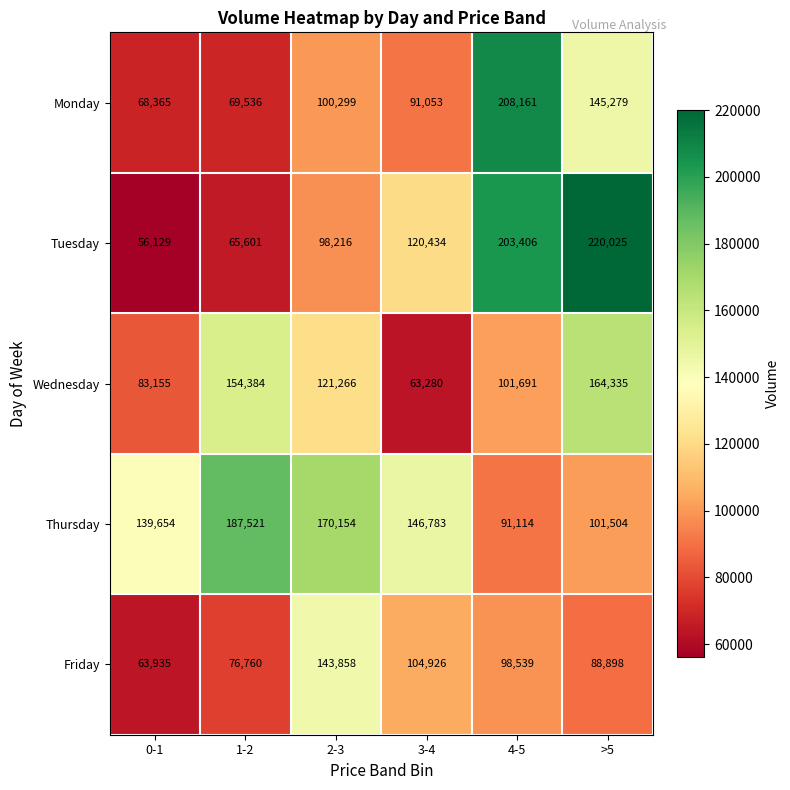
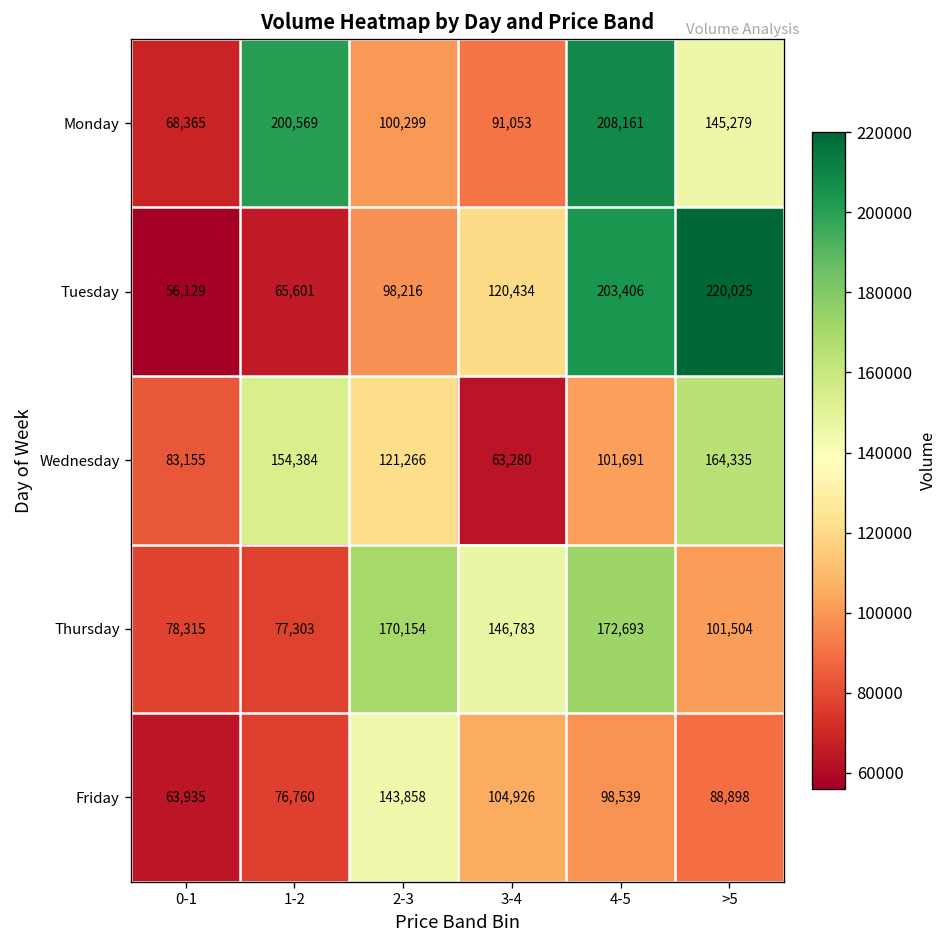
  {
    "Monday": {
      "0-1": "68,365",
-     "1-2": "69,536",
+     "1-2": "200,569",
      "2-3": "100,299",
      "3-4": "91,053",
      "4-5": "208,161",
      ">5": "145,279"
    },
    "Tuesday": {
      "0-1": "56,129",
      "1-2": "65,601",
      "2-3": "98,216",
      "3-4": "120,434",
      "4-5": "203,406",
      ">5": "220,025"
    },
    "Wednesday": {
      "0-1": "83,155",
      "1-2": "154,384",
      "2-3": "121,266",
      "3-4": "63,280",
      "4-5": "101,691",
      ">5": "164,335"
    },
    "Thursday": {
-     "0-1": "139,654",
-     "1-2": "187,521",
+     "0-1": "78,315",
+     "1-2": "77,303",
      "2-3": "170,154",
      "3-4": "146,783",
-     "4-5": "91,114",
+     "4-5": "172,693",
      ">5": "101,504"
    },
    "Friday": {
      "0-1": "63,935",
      "1-2": "76,760",
      "2-3": "143,858",
      "3-4": "104,926",
      "4-5": "98,539",
      ">5": "88,898"
    }
  }
